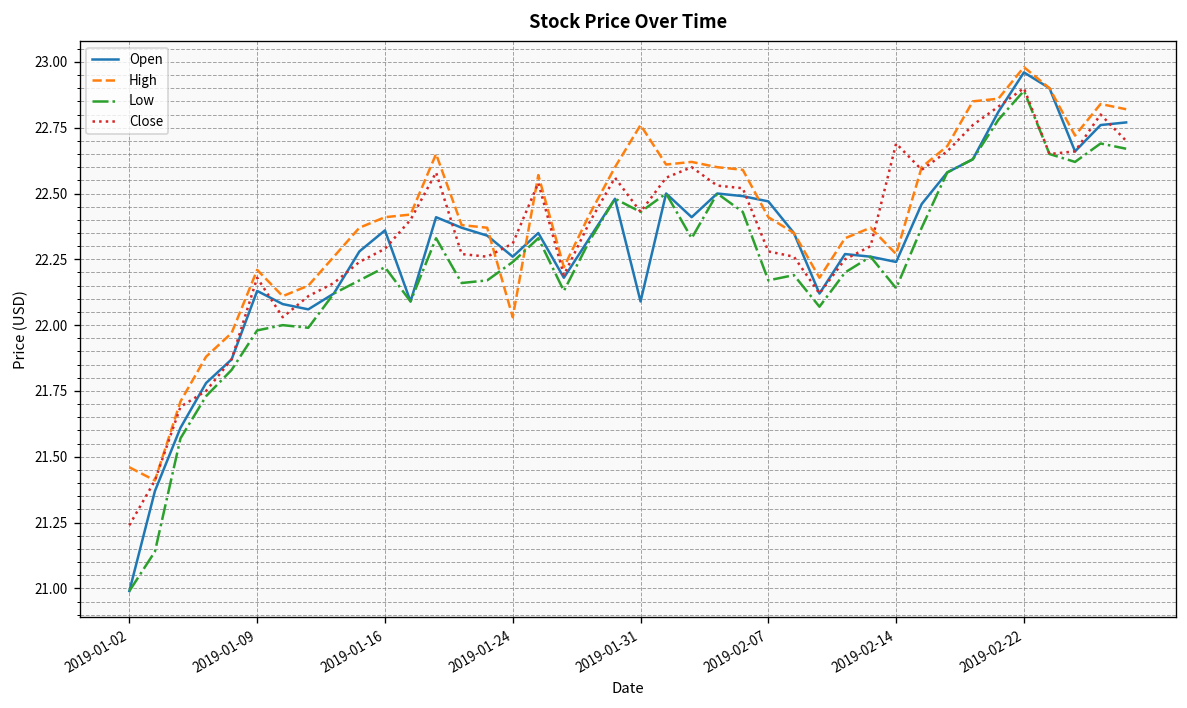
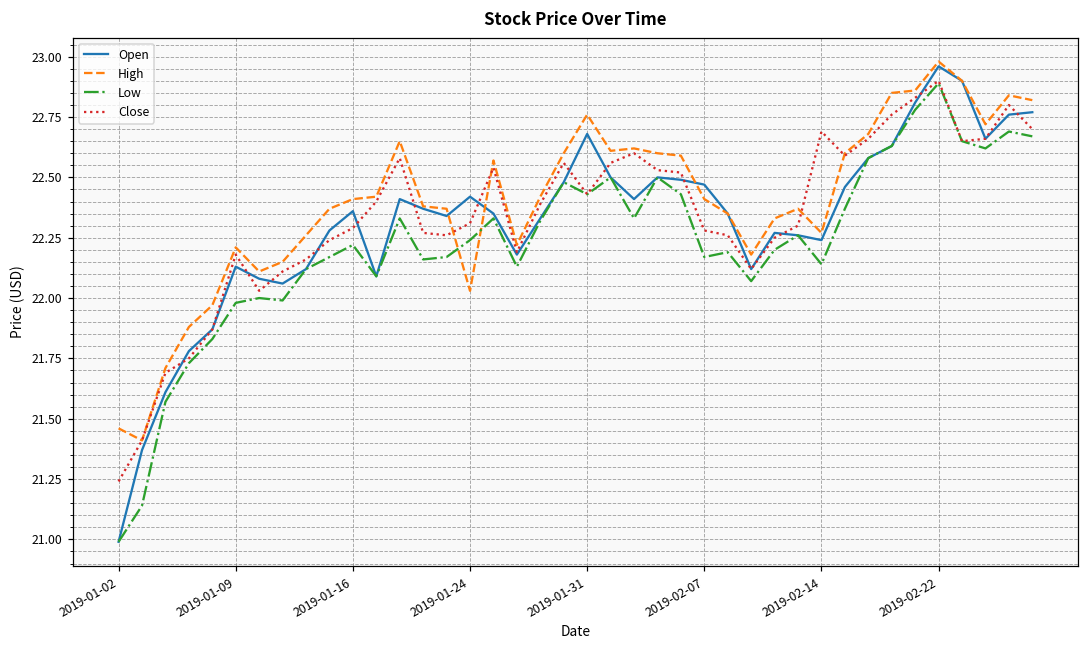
  {
    "Open": {
      "2019-01-09": 22.13,
      "2019-01-16": 22.36,
-     "2019-01-24": 22.26,
-     "2019-01-31": 22.09,
+     "2019-01-24": 22.42,
+     "2019-01-31": 22.68,
      "2019-02-07": 22.47,
      "2019-02-14": 22.24,
      "2019-02-22": 22.96
    },
    "High": {
      "2019-01-02": 21.46,
      "2019-01-09": 22.21,
      "2019-01-16": 22.41,
      "2019-01-24": 22.03,
      "2019-01-31": 22.76,
      "2019-02-07": 22.41,
      "2019-02-14": 22.27,
      "2019-02-22": 22.98
    },
    "Low": {
      "2019-01-09": 21.98,
      "2019-01-16": 22.22,
      "2019-01-24": 22.24,
      "2019-02-07": 22.17,
      "2019-02-14": 22.14
    },
    "Close": {
      "2019-01-02": 21.24,
      "2019-01-09": 22.18,
      "2019-01-16": 22.29,
      "2019-01-24": 22.31,
      "2019-02-07": 22.28,
      "2019-02-14": 22.69
    }
  }
